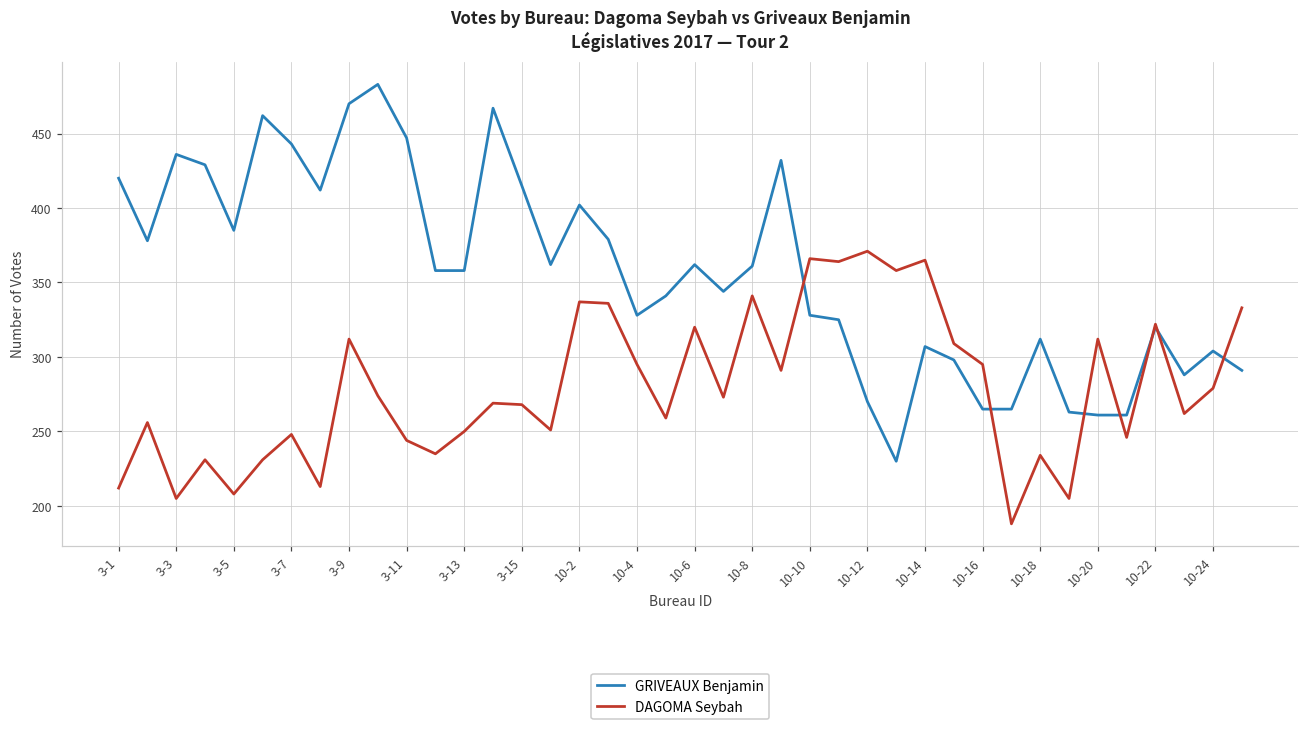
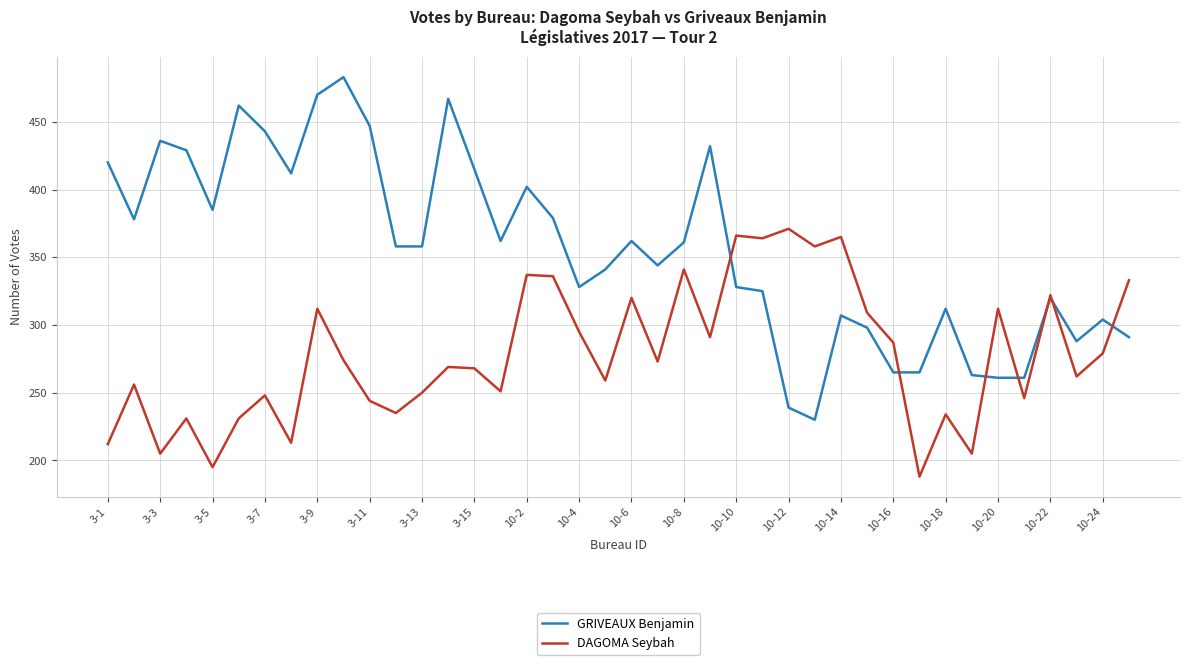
  {
    "GRIVEAUX Benjamin": {
      "3-1": 420,
      "3-3": 436,
      "3-5": 385,
      "3-7": 443,
      "3-9": 470,
      "3-11": 447,
      "3-13": 358,
      "3-15": 415,
      "10-2": 402,
      "10-4": 328,
      "10-6": 362,
      "10-8": 361,
      "10-10": 328,
-     "10-12": 270,
+     "10-12": 239,
      "10-14": 307,
      "10-16": 265,
      "10-18": 312,
      "10-20": 261,
      "10-22": 320,
      "10-24": 304
    },
    "DAGOMA Seybah": {
      "3-1": 212,
      "3-3": 205,
-     "3-5": 208,
+     "3-5": 195,
      "3-7": 248,
      "3-9": 312,
      "3-11": 244,
      "3-13": 250,
      "3-15": 268,
      "10-2": 337,
      "10-4": 295,
      "10-6": 320,
      "10-8": 341,
      "10-10": 366,
      "10-12": 371,
      "10-14": 365,
-     "10-16": 295,
+     "10-16": 287,
      "10-18": 234,
      "10-20": 312,
      "10-22": 322,
      "10-24": 279
    }
  }
